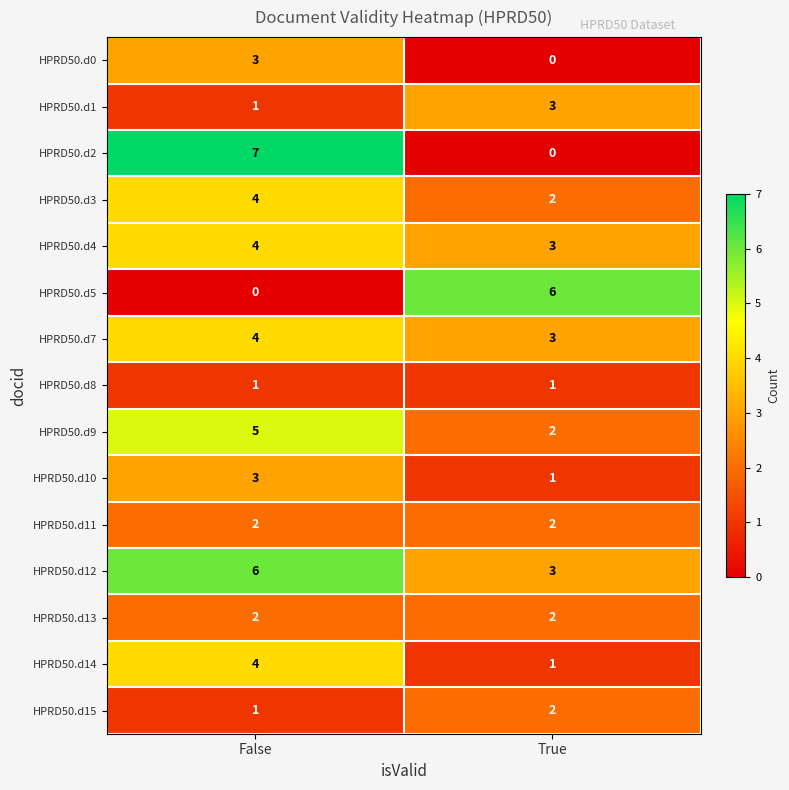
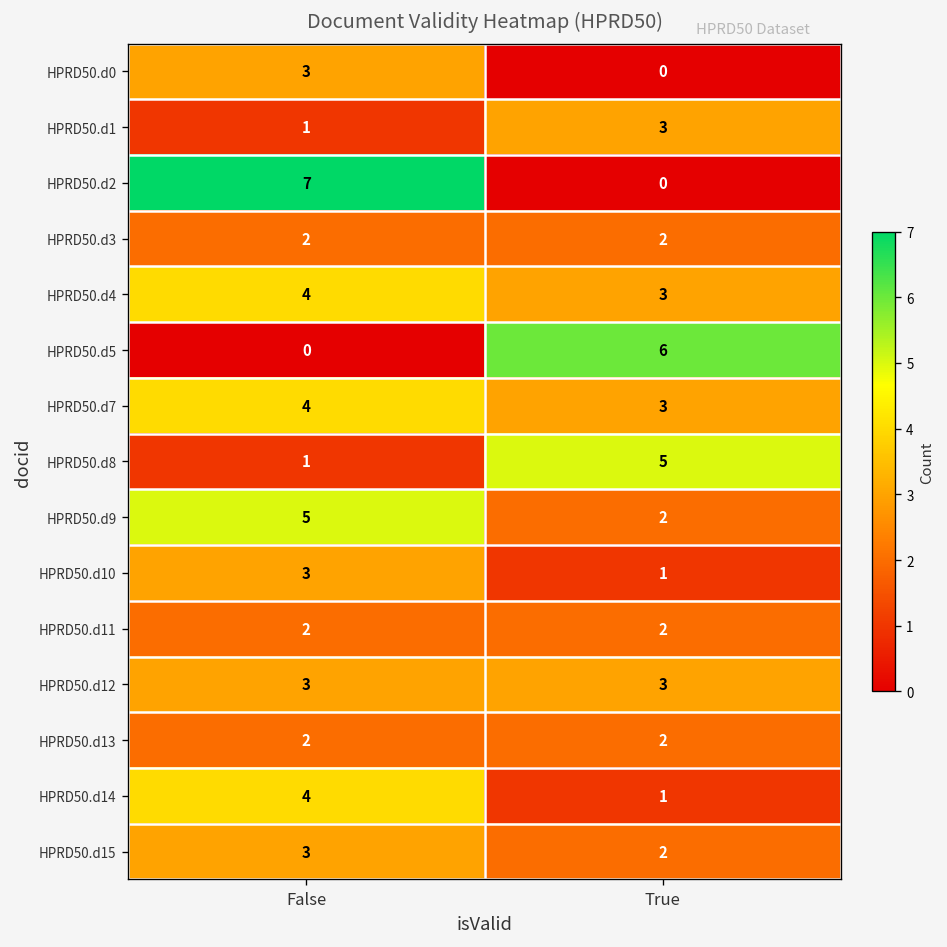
  {
    "HPRD50.d0": {
      "False": 3,
      "True": 0
    },
    "HPRD50.d1": {
      "False": 1,
      "True": 3
    },
    "HPRD50.d2": {
      "False": 7,
      "True": 0
    },
    "HPRD50.d3": {
-     "False": 4,
+     "False": 2,
      "True": 2
    },
    "HPRD50.d4": {
      "False": 4,
      "True": 3
    },
    "HPRD50.d5": {
      "False": 0,
      "True": 6
    },
    "HPRD50.d7": {
      "False": 4,
      "True": 3
    },
    "HPRD50.d8": {
      "False": 1,
-     "True": 1
+     "True": 5
    },
    "HPRD50.d9": {
      "False": 5,
      "True": 2
    },
    "HPRD50.d10": {
      "False": 3,
      "True": 1
    },
    "HPRD50.d11": {
      "False": 2,
      "True": 2
    },
    "HPRD50.d12": {
-     "False": 6,
+     "False": 3,
      "True": 3
    },
    "HPRD50.d13": {
      "False": 2,
      "True": 2
    },
    "HPRD50.d14": {
      "False": 4,
      "True": 1
    },
    "HPRD50.d15": {
-     "False": 1,
+     "False": 3,
      "True": 2
    }
  }
